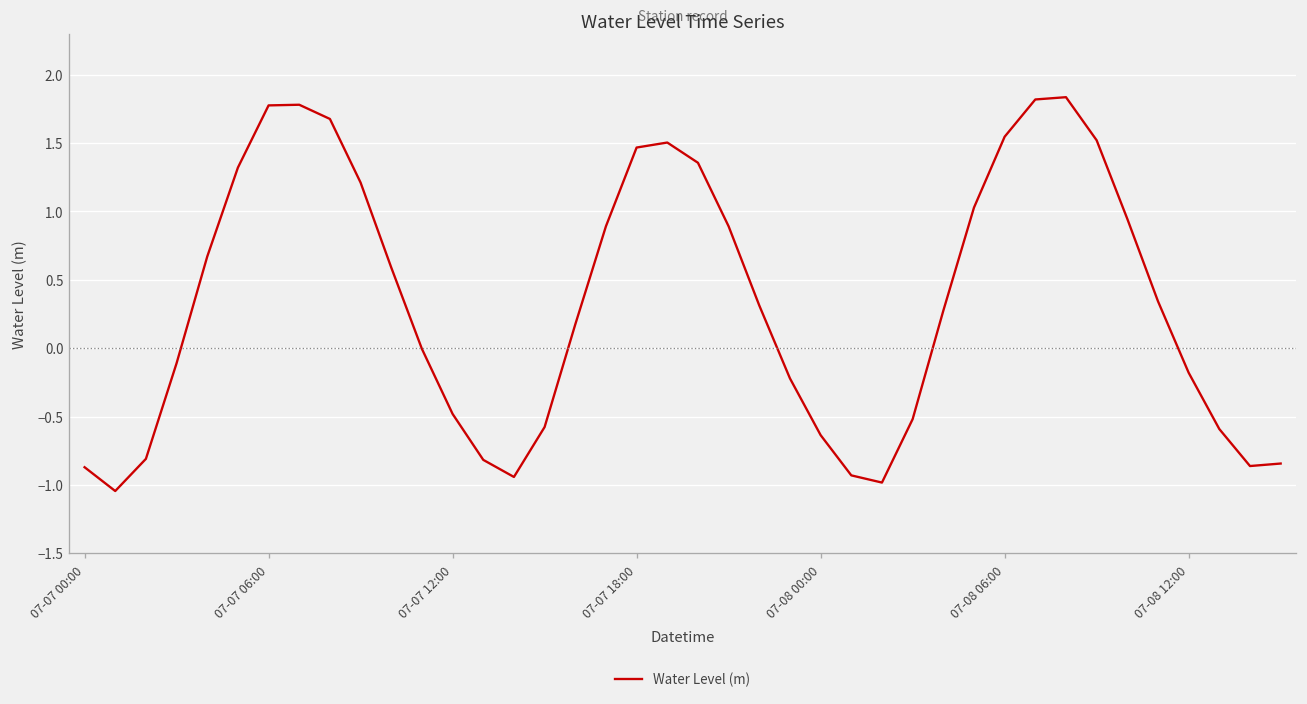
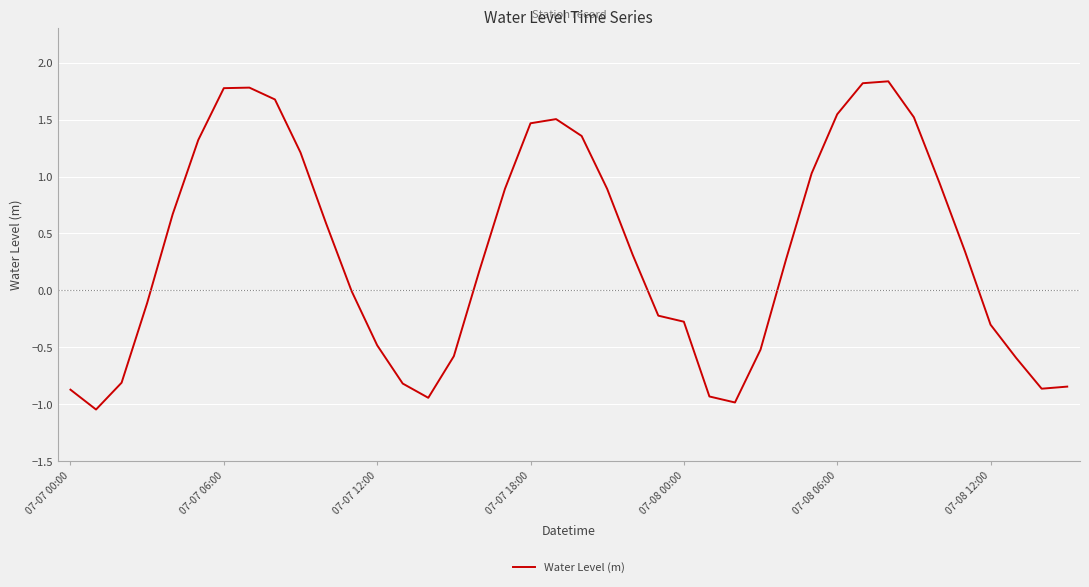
  {
    "07-07 00:00": -0.87,
    "07-07 06:00": 1.78,
    "07-07 12:00": -0.48,
    "07-07 18:00": 1.47,
-   "07-08 00:00": -0.64,
+   "07-08 00:00": -0.27,
    "07-08 06:00": 1.55,
-   "07-08 12:00": -0.18
+   "07-08 12:00": -0.30
  }
